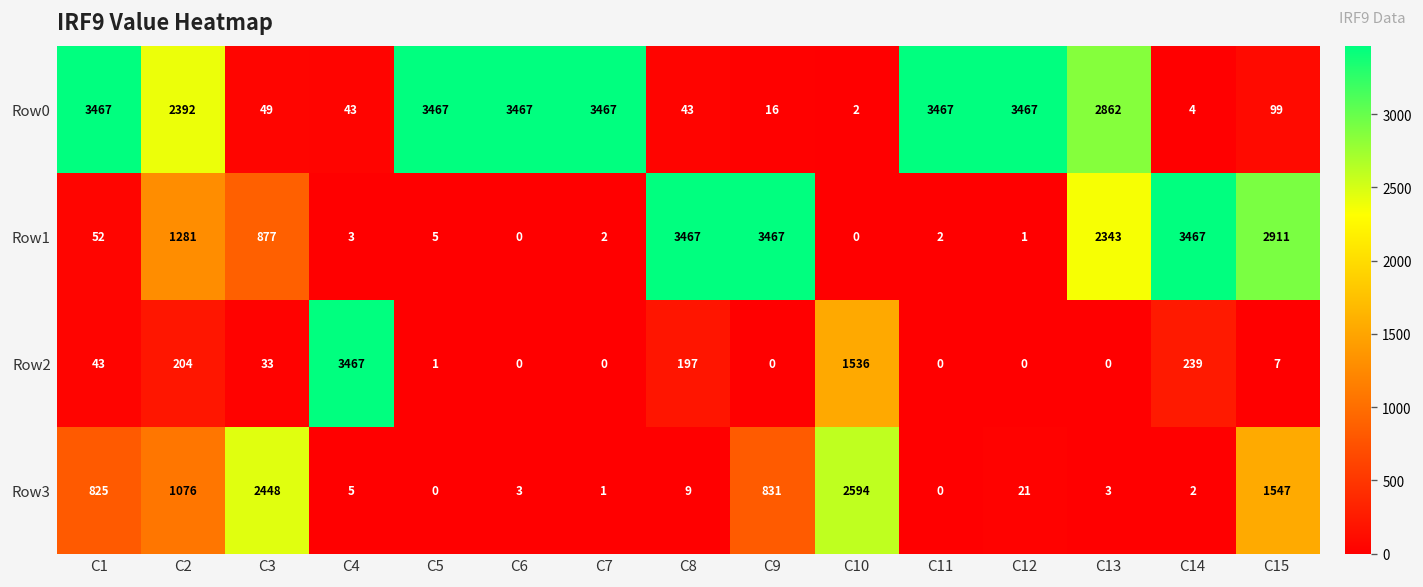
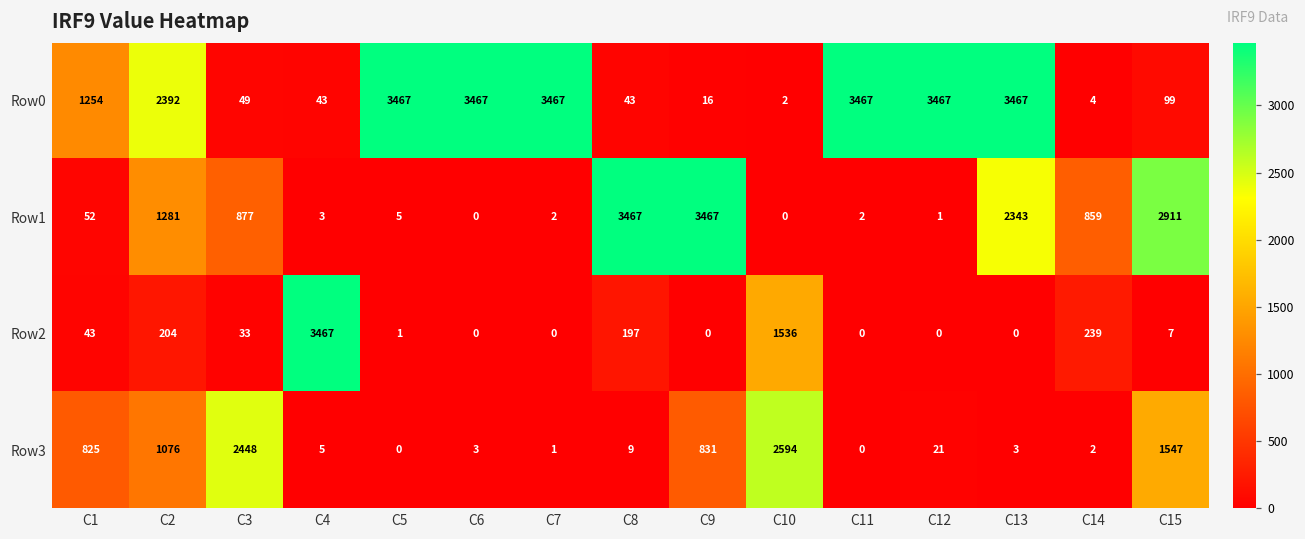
  {
    "Row0": {
-     "C1": 3467,
+     "C1": 1254,
      "C2": 2392,
      "C3": 49,
      "C4": 43,
      "C5": 3467,
      "C6": 3467,
      "C7": 3467,
      "C8": 43,
      "C9": 16,
      "C10": 2,
      "C11": 3467,
      "C12": 3467,
-     "C13": 2862,
+     "C13": 3467,
      "C14": 4,
      "C15": 99
    },
    "Row1": {
      "C1": 52,
      "C2": 1281,
      "C3": 877,
      "C4": 3,
      "C5": 5,
      "C6": 0,
      "C7": 2,
      "C8": 3467,
      "C9": 3467,
      "C10": 0,
      "C11": 2,
      "C12": 1,
      "C13": 2343,
-     "C14": 3467,
+     "C14": 859,
      "C15": 2911
    },
    "Row2": {
      "C1": 43,
      "C2": 204,
      "C3": 33,
      "C4": 3467,
      "C5": 1,
      "C6": 0,
      "C7": 0,
      "C8": 197,
      "C9": 0,
      "C10": 1536,
      "C11": 0,
      "C12": 0,
      "C13": 0,
      "C14": 239,
      "C15": 7
    },
    "Row3": {
      "C1": 825,
      "C2": 1076,
      "C3": 2448,
      "C4": 5,
      "C5": 0,
      "C6": 3,
      "C7": 1,
      "C8": 9,
      "C9": 831,
      "C10": 2594,
      "C11": 0,
      "C12": 21,
      "C13": 3,
      "C14": 2,
      "C15": 1547
    }
  }
